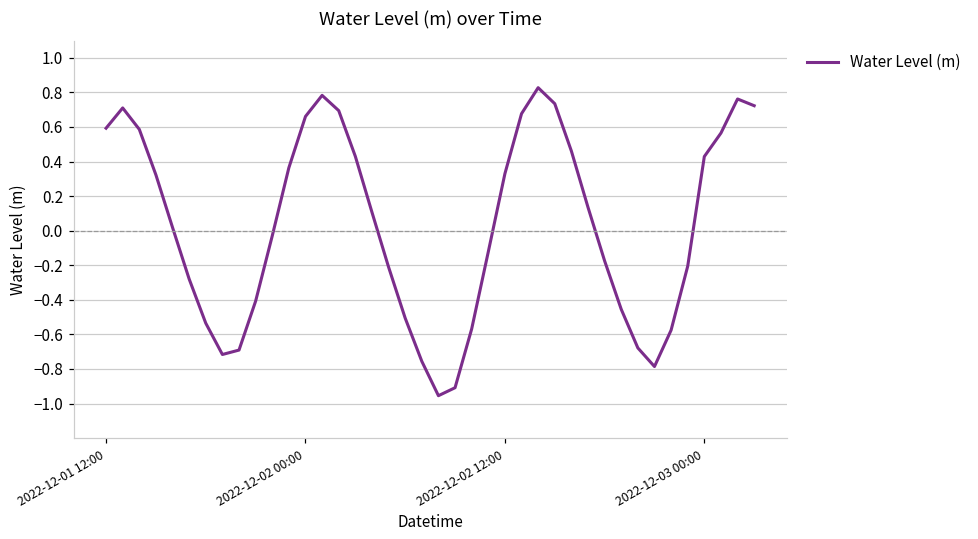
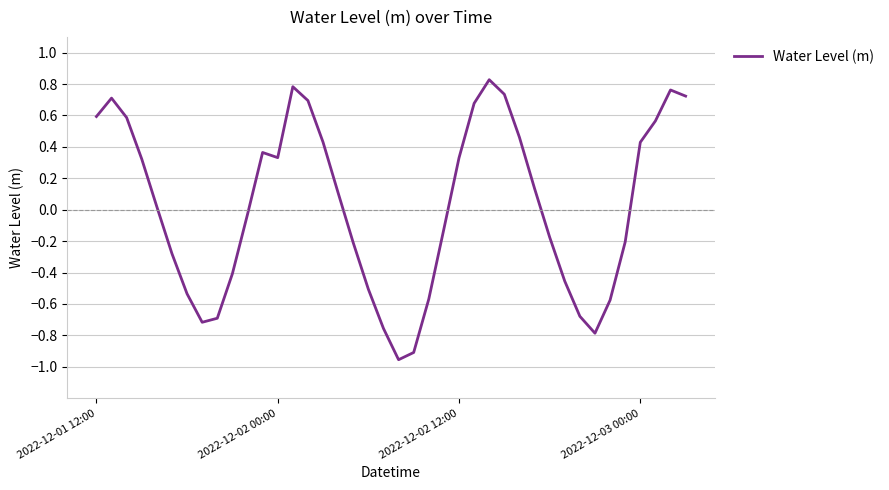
  {
    "2022-12-01 12:00": 0.59,
-   "2022-12-02 00:00": 0.66,
+   "2022-12-02 00:00": 0.33,
    "2022-12-02 12:00": 0.33,
    "2022-12-03 00:00": 0.43
  }
